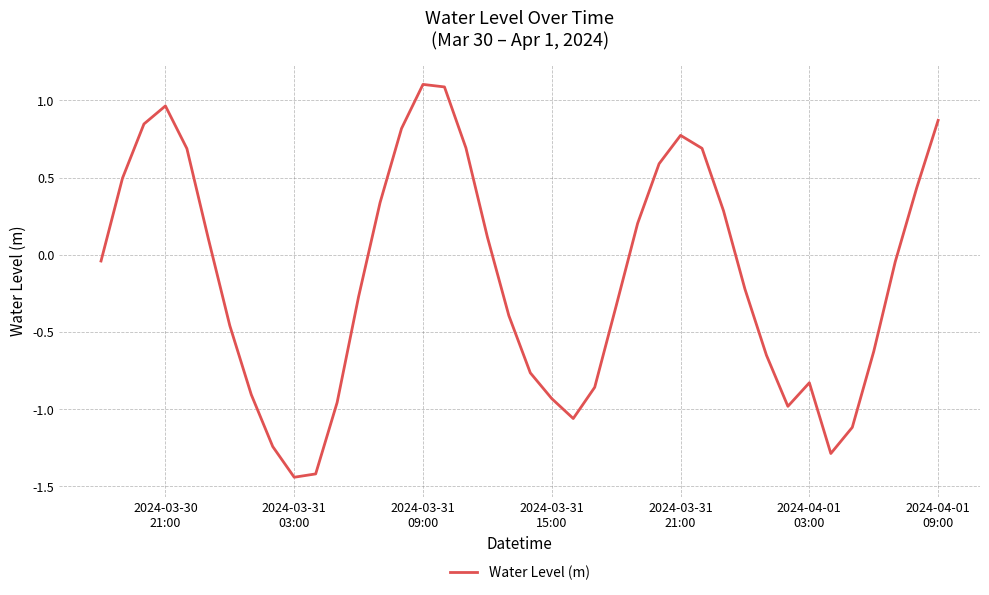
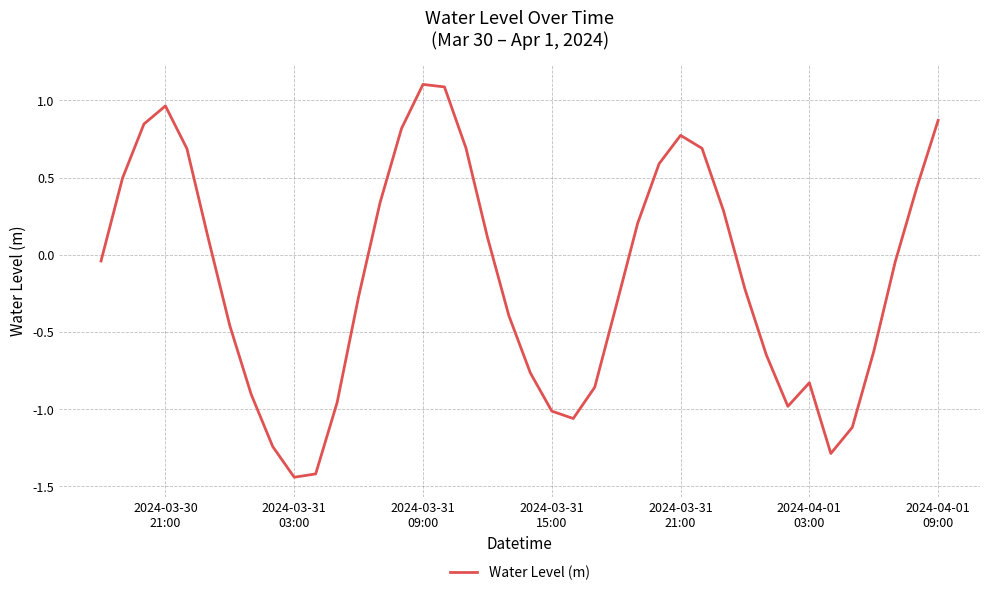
  {
    "2024-03-30 21:00": 0.96,
    "2024-03-31 03:00": -1.44,
    "2024-03-31 09:00": 1.10,
-   "2024-03-31 15:00": -0.93,
+   "2024-03-31 15:00": -1.01,
    "2024-03-31 21:00": 0.77,
    "2024-04-01 03:00": -0.83,
    "2024-04-01 09:00": 0.87
  }
